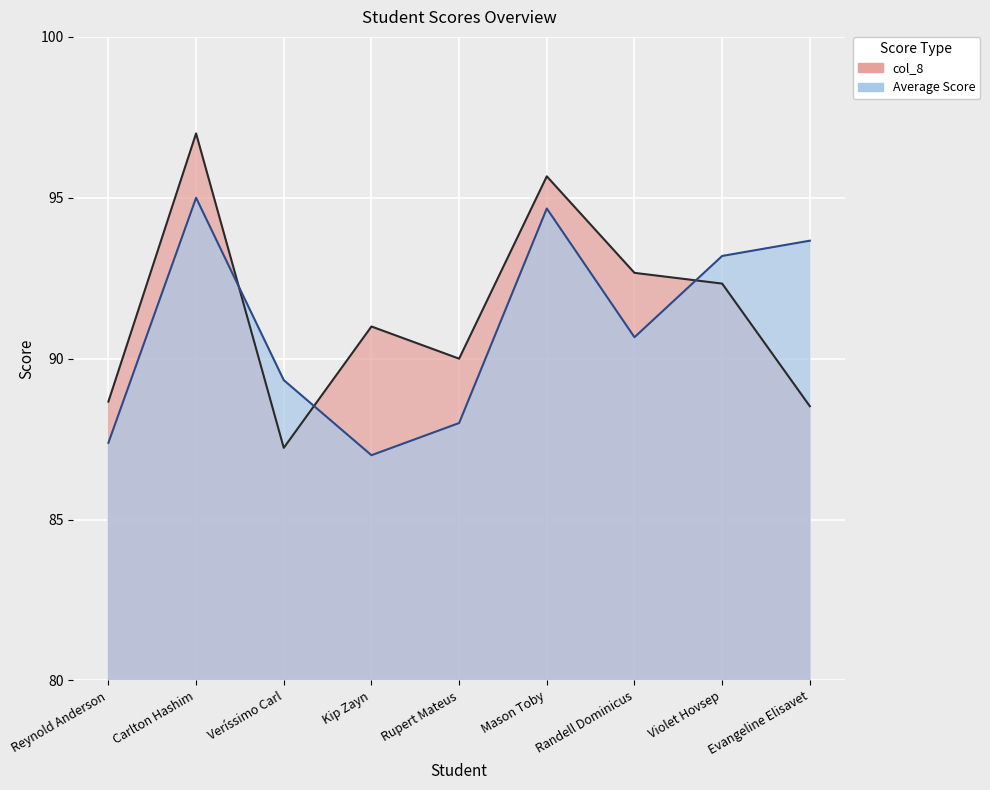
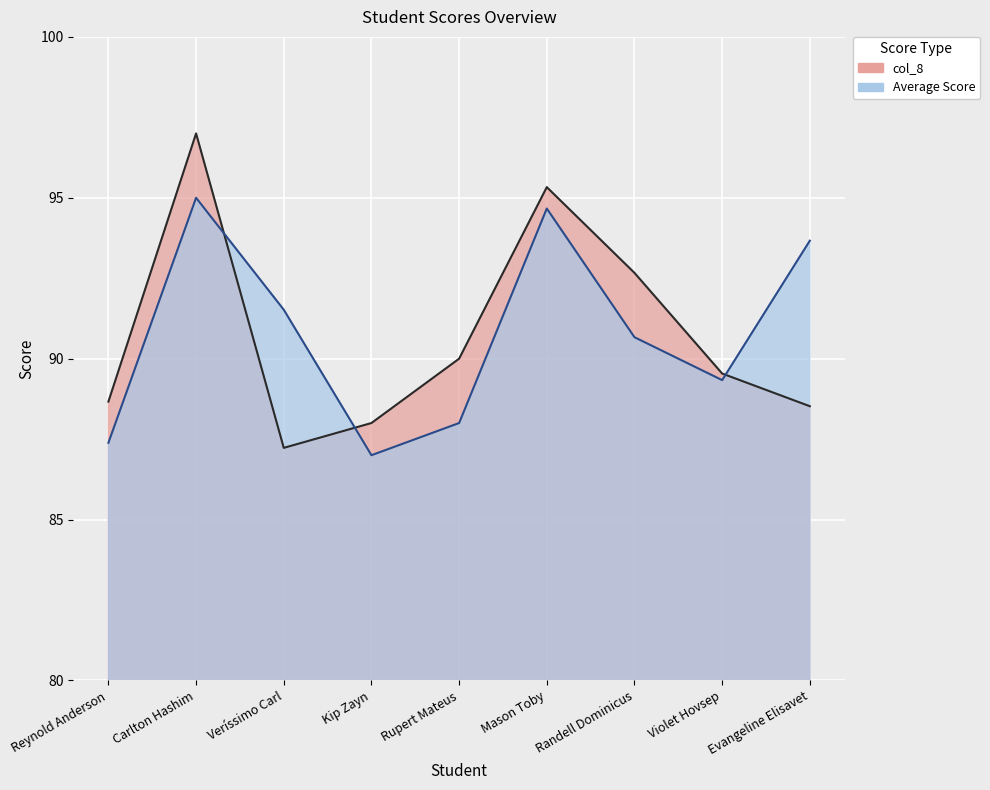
  {
    "col_8": {
      "Reynold Anderson": 88.7,
      "Carlton Hashim": 97.0,
      "Veríssimo Carl": 87.2,
-     "Kip Zayn": 91,
+     "Kip Zayn": 88,
      "Rupert Mateus": 90.0,
-     "Mason Toby": 95.7,
+     "Mason Toby": 95.3,
      "Randell Dominicus": 92.7,
-     "Violet Hovsep": 92.3,
+     "Violet Hovsep": 89.5,
      "Evangeline Elisavet": 88.5
    },
    "Average Score": {
      "Reynold Anderson": 87.4,
      "Carlton Hashim": 95.0,
-     "Veríssimo Carl": 89.3,
+     "Veríssimo Carl": 91.5,
      "Kip Zayn": 87.0,
      "Rupert Mateus": 88.0,
      "Mason Toby": 94.7,
      "Randell Dominicus": 90.7,
-     "Violet Hovsep": 93.2,
+     "Violet Hovsep": 89.3,
      "Evangeline Elisavet": 93.7
    }
  }
